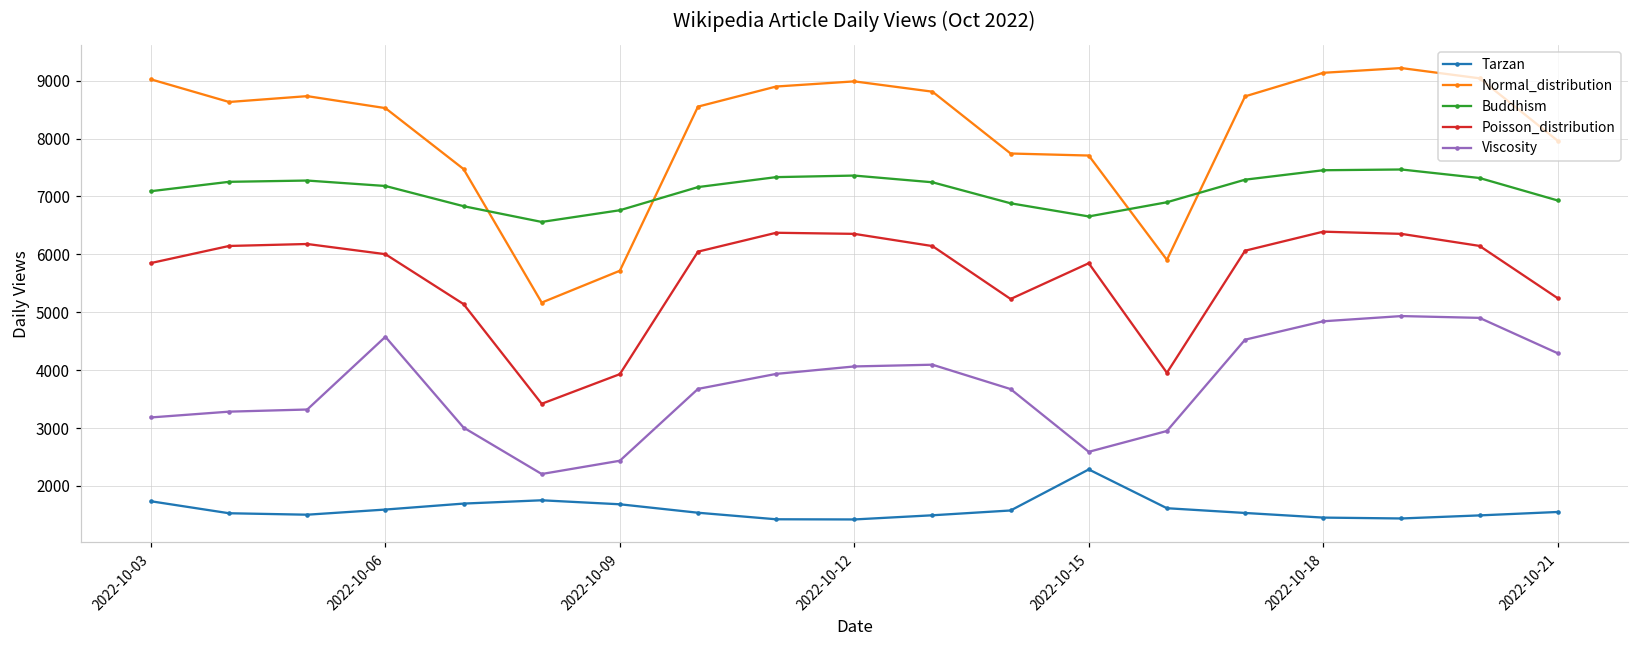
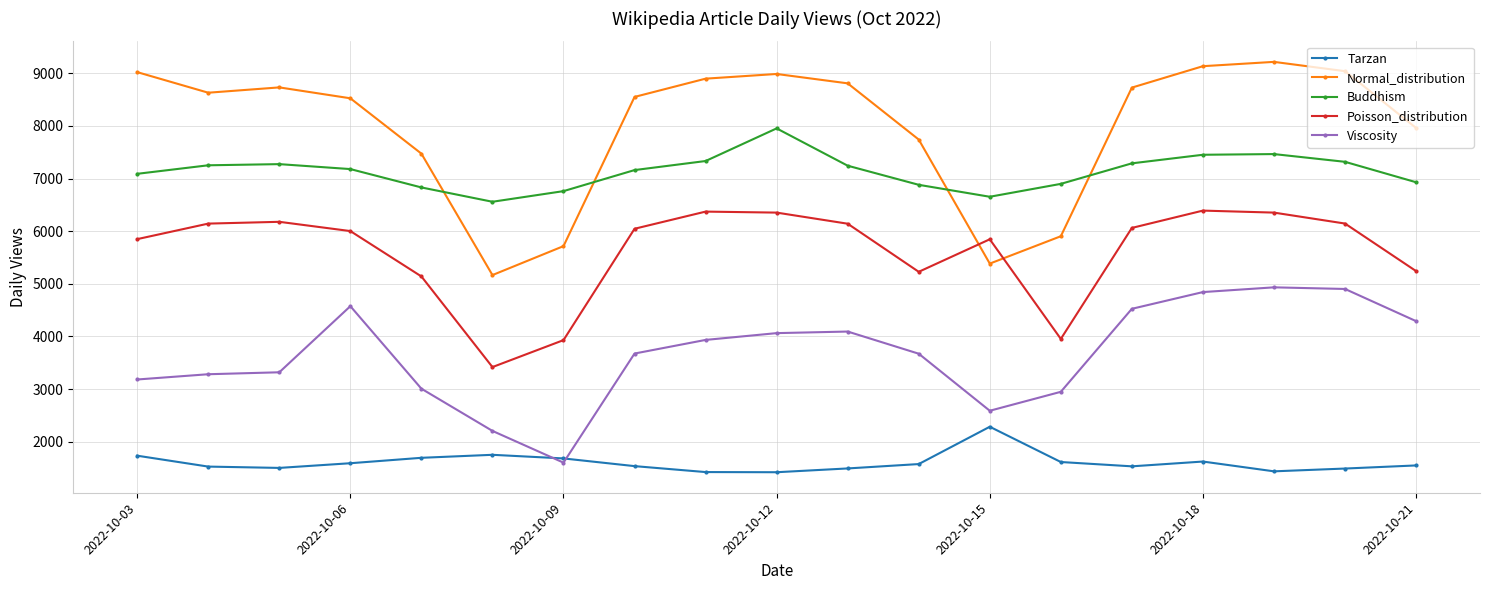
  {
    "Tarzan": {
      "2022-10-03": 1700,
      "2022-10-06": 1600,
      "2022-10-09": 1700,
      "2022-10-12": 1400,
      "2022-10-15": 2300,
-     "2022-10-18": 1500,
+     "2022-10-18": 1600,
      "2022-10-21": 1600
    },
    "Normal_distribution": {
      "2022-10-03": 9000,
      "2022-10-06": 8500,
      "2022-10-09": 5700,
      "2022-10-12": 9000,
-     "2022-10-15": 7700,
+     "2022-10-15": 5400,
      "2022-10-18": 9100
    },
    "Buddhism": {
      "2022-10-03": 7100,
      "2022-10-06": 7200,
      "2022-10-09": 6800,
-     "2022-10-12": 7400,
+     "2022-10-12": 8000,
      "2022-10-15": 6700,
      "2022-10-18": 7500,
      "2022-10-21": 6900
    },
    "Poisson_distribution": {
      "2022-10-03": 5900,
      "2022-10-06": 6000,
      "2022-10-09": 3900,
      "2022-10-12": 6400,
      "2022-10-15": 5800,
      "2022-10-18": 6400,
      "2022-10-21": 5200
    },
    "Viscosity": {
      "2022-10-03": 3200,
      "2022-10-06": 4600,
-     "2022-10-09": 2400,
+     "2022-10-09": 1600,
      "2022-10-12": 4100,
      "2022-10-15": 2600,
      "2022-10-18": 4800,
      "2022-10-21": 4300
    }
  }
